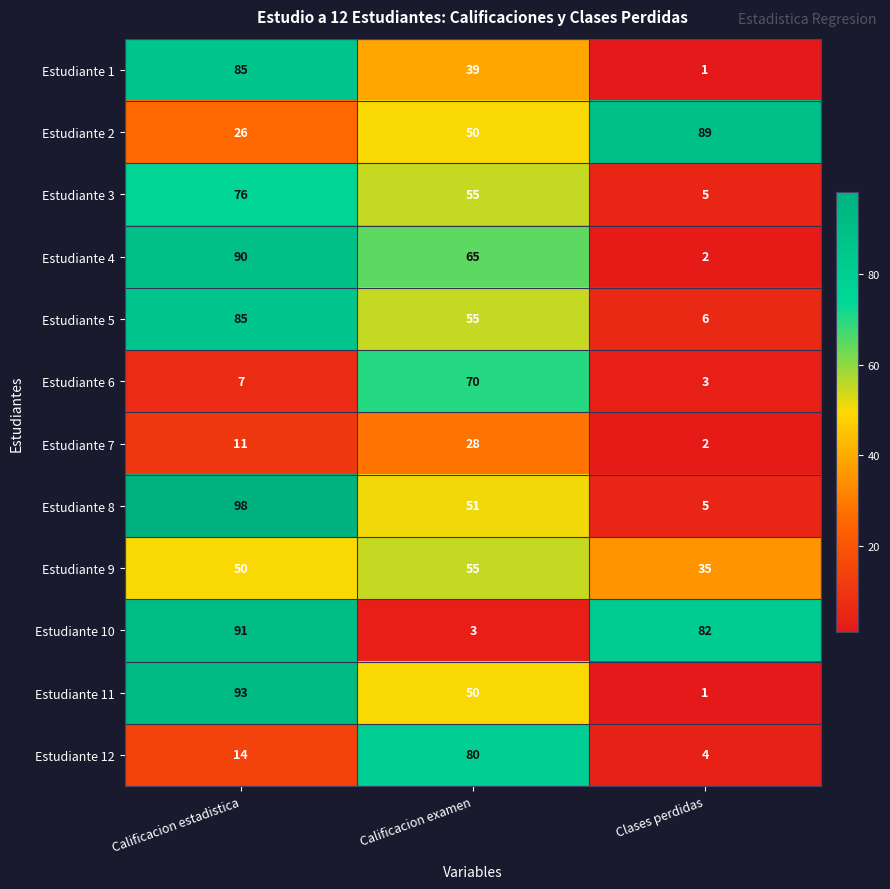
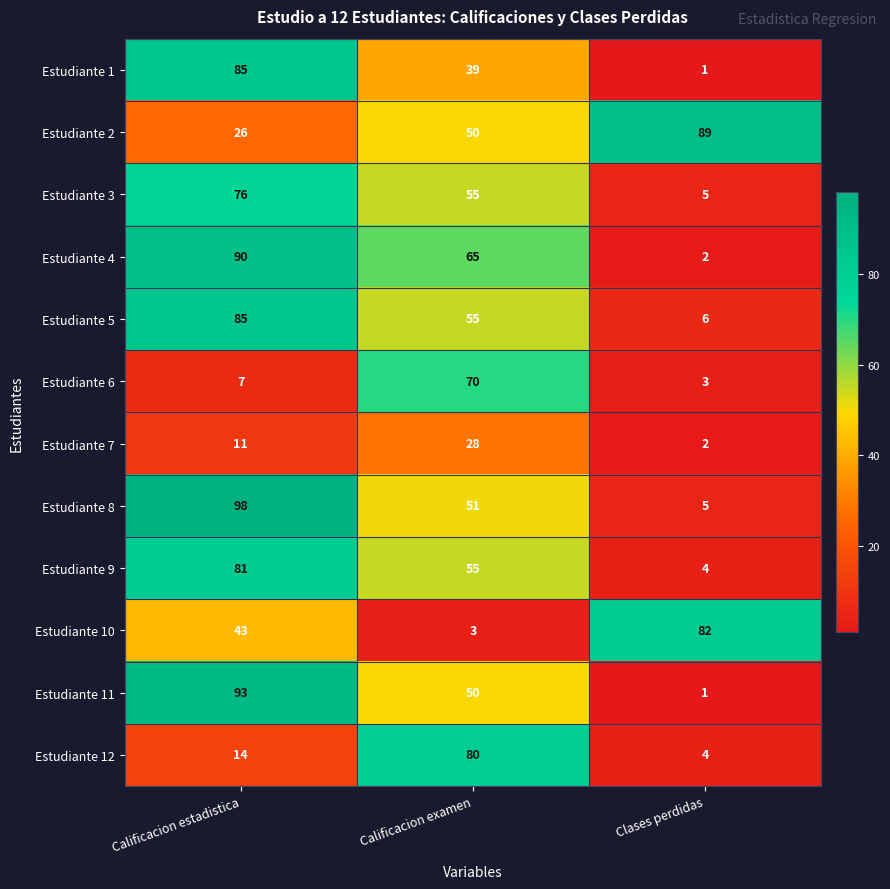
  {
    "Estudiante 1": {
      "Calificacion estadistica": 85,
      "Calificacion examen": 39,
      "Clases perdidas": 1
    },
    "Estudiante 2": {
      "Calificacion estadistica": 26,
      "Calificacion examen": 50,
      "Clases perdidas": 89
    },
    "Estudiante 3": {
      "Calificacion estadistica": 76,
      "Calificacion examen": 55,
      "Clases perdidas": 5
    },
    "Estudiante 4": {
      "Calificacion estadistica": 90,
      "Calificacion examen": 65,
      "Clases perdidas": 2
    },
    "Estudiante 5": {
      "Calificacion estadistica": 85,
      "Calificacion examen": 55,
      "Clases perdidas": 6
    },
    "Estudiante 6": {
      "Calificacion estadistica": 7,
      "Calificacion examen": 70,
      "Clases perdidas": 3
    },
    "Estudiante 7": {
      "Calificacion estadistica": 11,
      "Calificacion examen": 28,
      "Clases perdidas": 2
    },
    "Estudiante 8": {
      "Calificacion estadistica": 98,
      "Calificacion examen": 51,
      "Clases perdidas": 5
    },
    "Estudiante 9": {
-     "Calificacion estadistica": 50,
+     "Calificacion estadistica": 81,
      "Calificacion examen": 55,
-     "Clases perdidas": 35
+     "Clases perdidas": 4
    },
    "Estudiante 10": {
-     "Calificacion estadistica": 91,
+     "Calificacion estadistica": 43,
      "Calificacion examen": 3,
      "Clases perdidas": 82
    },
    "Estudiante 11": {
      "Calificacion estadistica": 93,
      "Calificacion examen": 50,
      "Clases perdidas": 1
    },
    "Estudiante 12": {
      "Calificacion estadistica": 14,
      "Calificacion examen": 80,
      "Clases perdidas": 4
    }
  }
